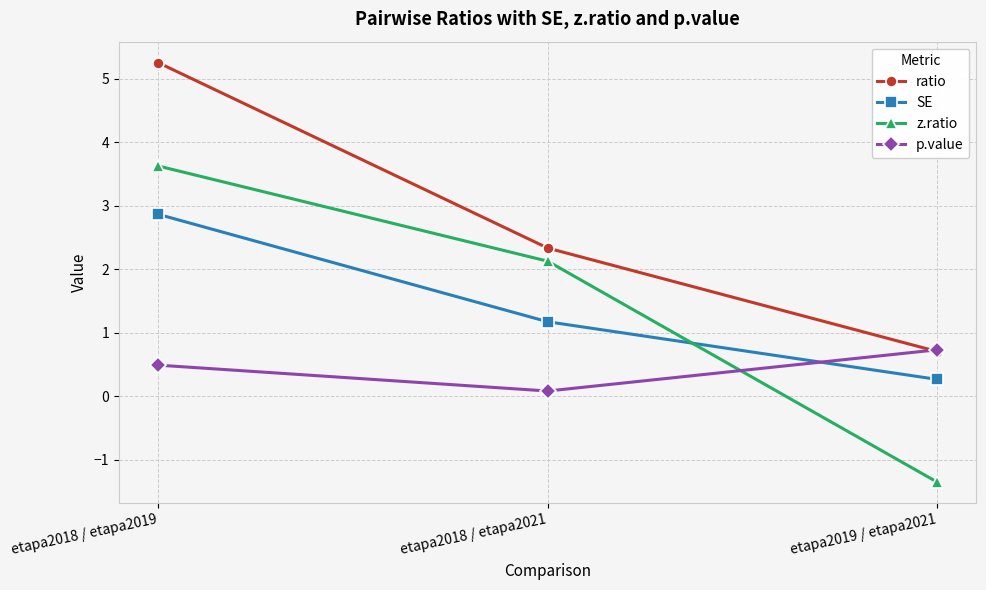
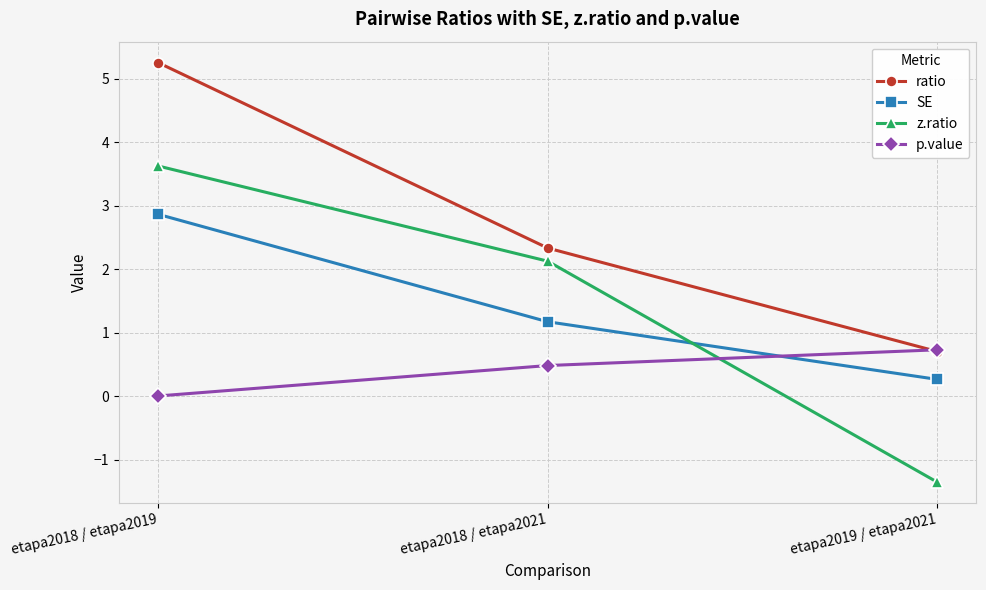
  {
    "ratio": {
      "etapa2018 / etapa2019": 5.3,
      "etapa2018 / etapa2021": 2.3
    },
    "SE": {
      "etapa2018 / etapa2019": 2.9,
      "etapa2018 / etapa2021": 1.2,
      "etapa2019 / etapa2021": 0.3
    },
    "z.ratio": {
      "etapa2018 / etapa2019": 3.6,
      "etapa2018 / etapa2021": 2.1,
      "etapa2019 / etapa2021": -1.3
    },
    "p.value": {
-     "etapa2018 / etapa2019": 0.5,
-     "etapa2018 / etapa2021": 0.1
+     "etapa2018 / etapa2019": 0.0,
+     "etapa2018 / etapa2021": 0.5
    }
  }
